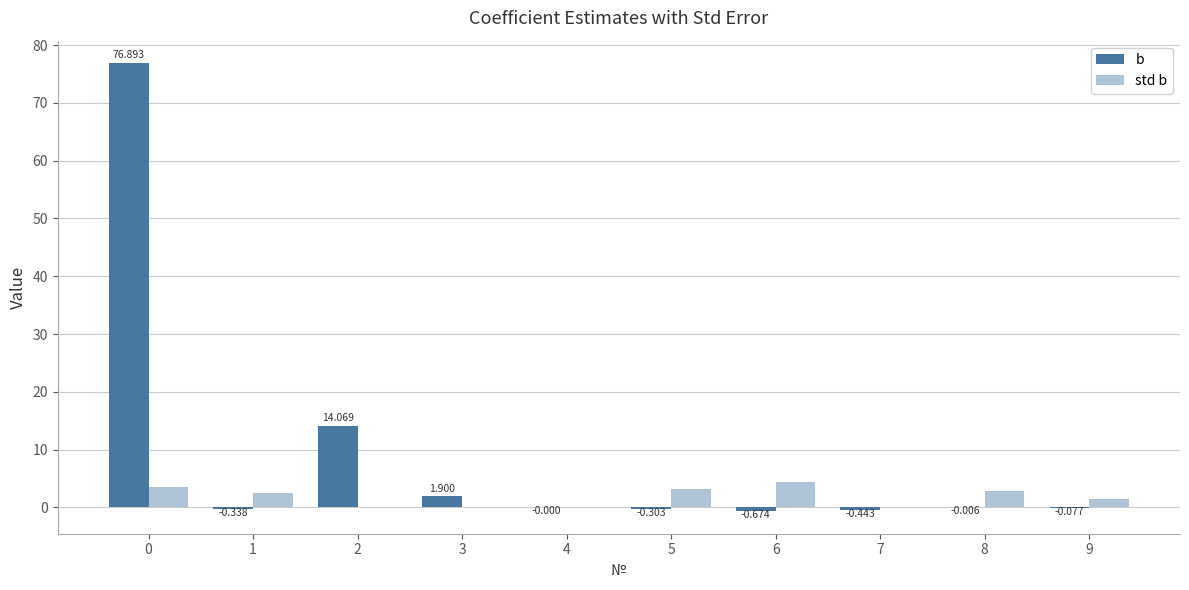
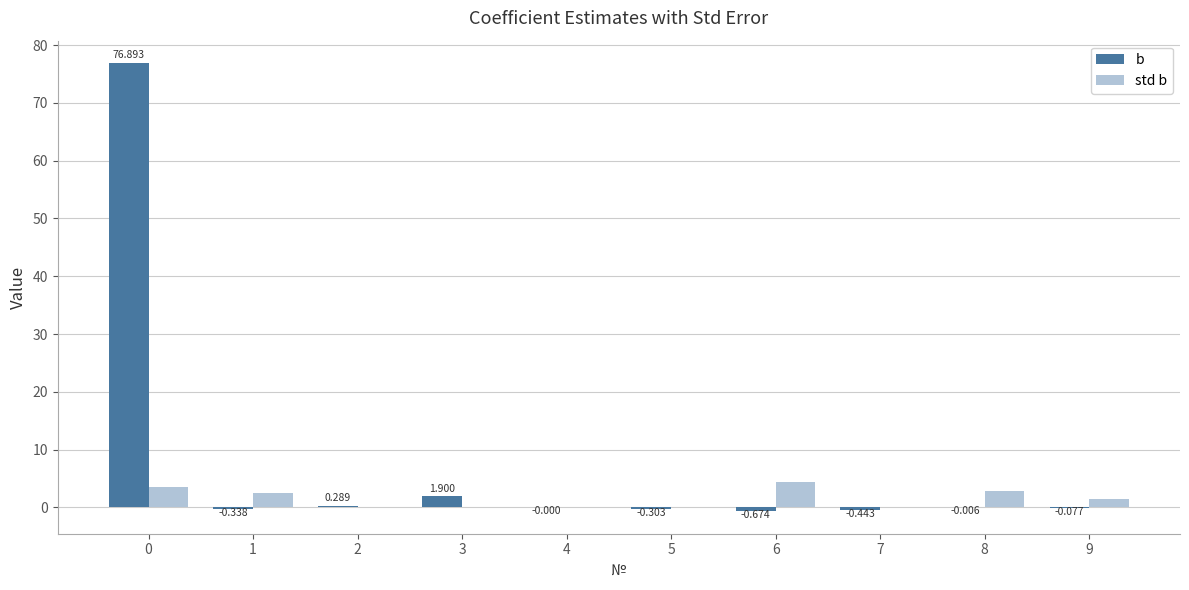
  {
    "b": {
      "0": 76.893,
      "1": -0.338,
-     "2": 14.069,
+     "2": 0.289,
      "3": 1.900,
      "4": -0.000,
      "5": -0.303,
      "6": -0.674,
      "7": -0.443,
      "8": -0.006,
      "9": -0.077
    },
    "std b": {
      "0": 4,
      "1": 3,
-     "5": 3,
+     "5": 0,
      "6": 4,
      "8": 3,
      "9": 1
    }
  }
